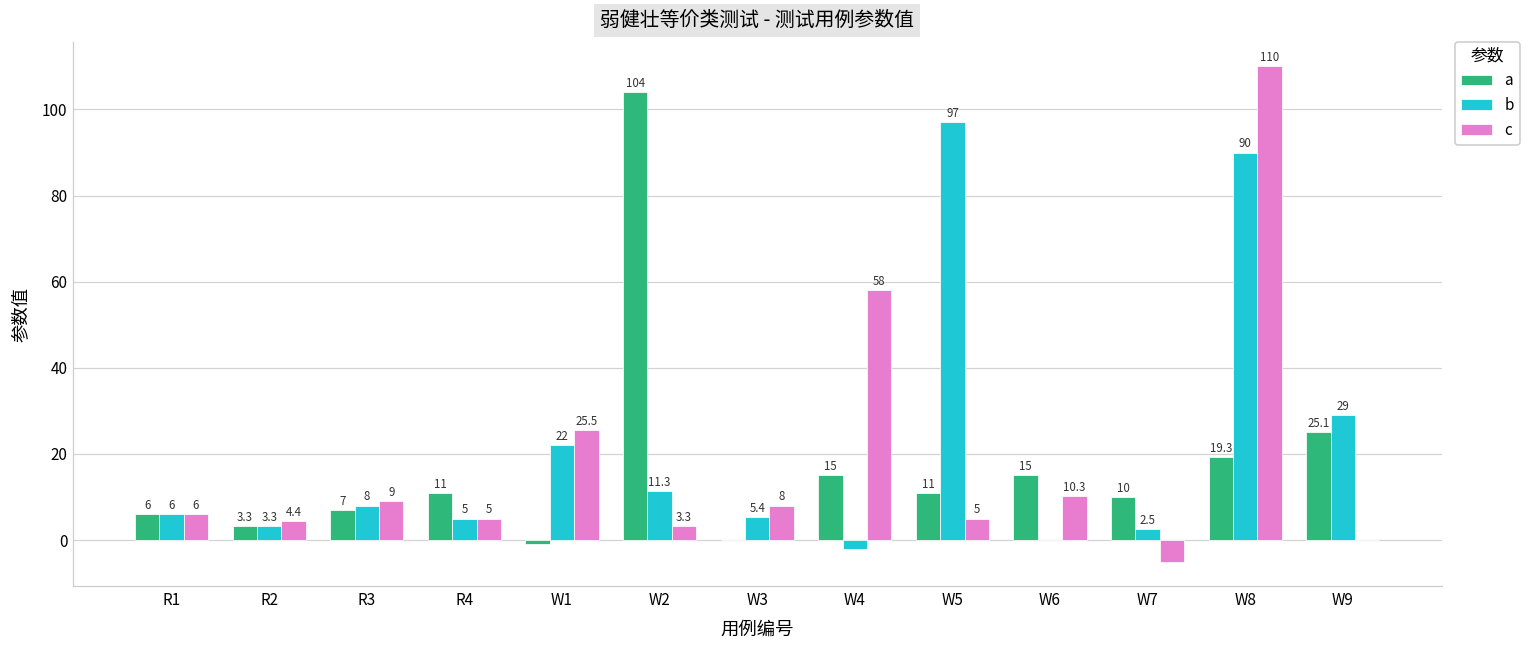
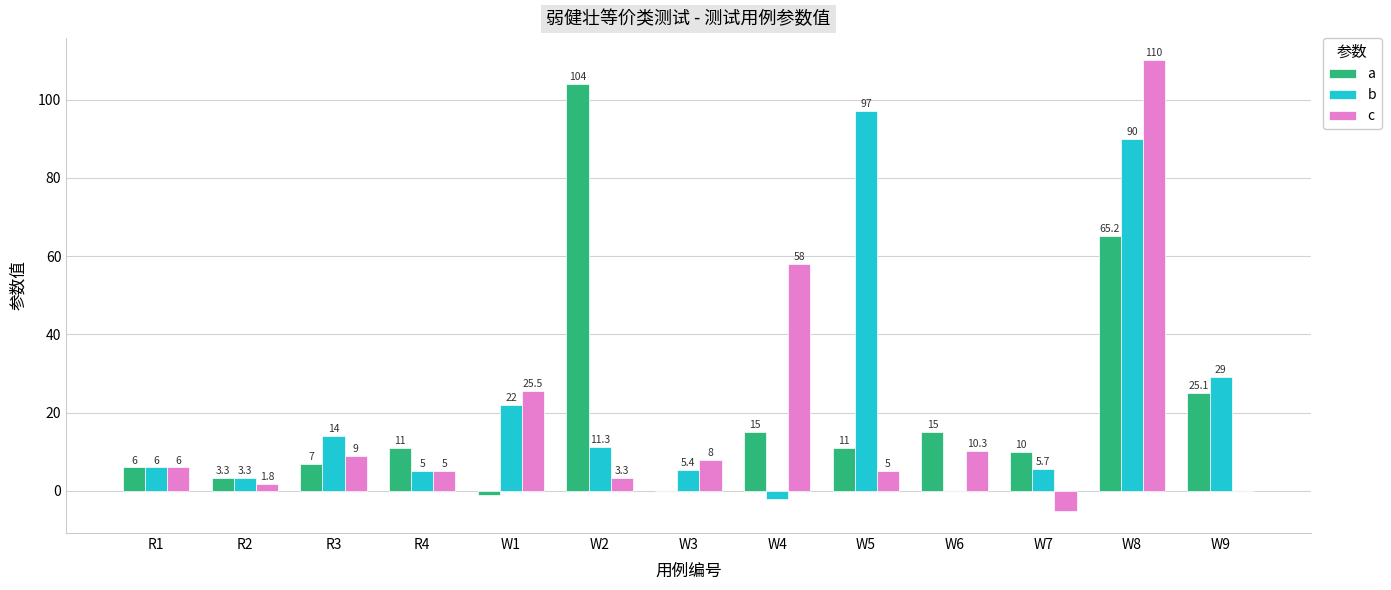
  {
    "a": {
      "R1": 6,
      "R2": 3.3,
      "R3": 7,
      "R4": 11,
      "W2": 104,
      "W4": 15,
      "W5": 11,
      "W6": 15,
      "W7": 10,
-     "W8": 19.3,
+     "W8": 65.2,
      "W9": 25.1
    },
    "b": {
      "R1": 6,
      "R2": 3.3,
-     "R3": 8,
+     "R3": 14,
      "R4": 5,
      "W1": 22,
      "W2": 11.3,
      "W3": 5.4,
      "W5": 97,
-     "W7": 2.5,
+     "W7": 5.7,
      "W8": 90,
      "W9": 29
    },
    "c": {
      "R1": 6,
-     "R2": 4.4,
+     "R2": 1.8,
      "R3": 9,
      "R4": 5,
      "W1": 25.5,
      "W2": 3.3,
      "W3": 8,
      "W4": 58,
      "W5": 5,
      "W6": 10.3,
      "W8": 110
    }
  }
